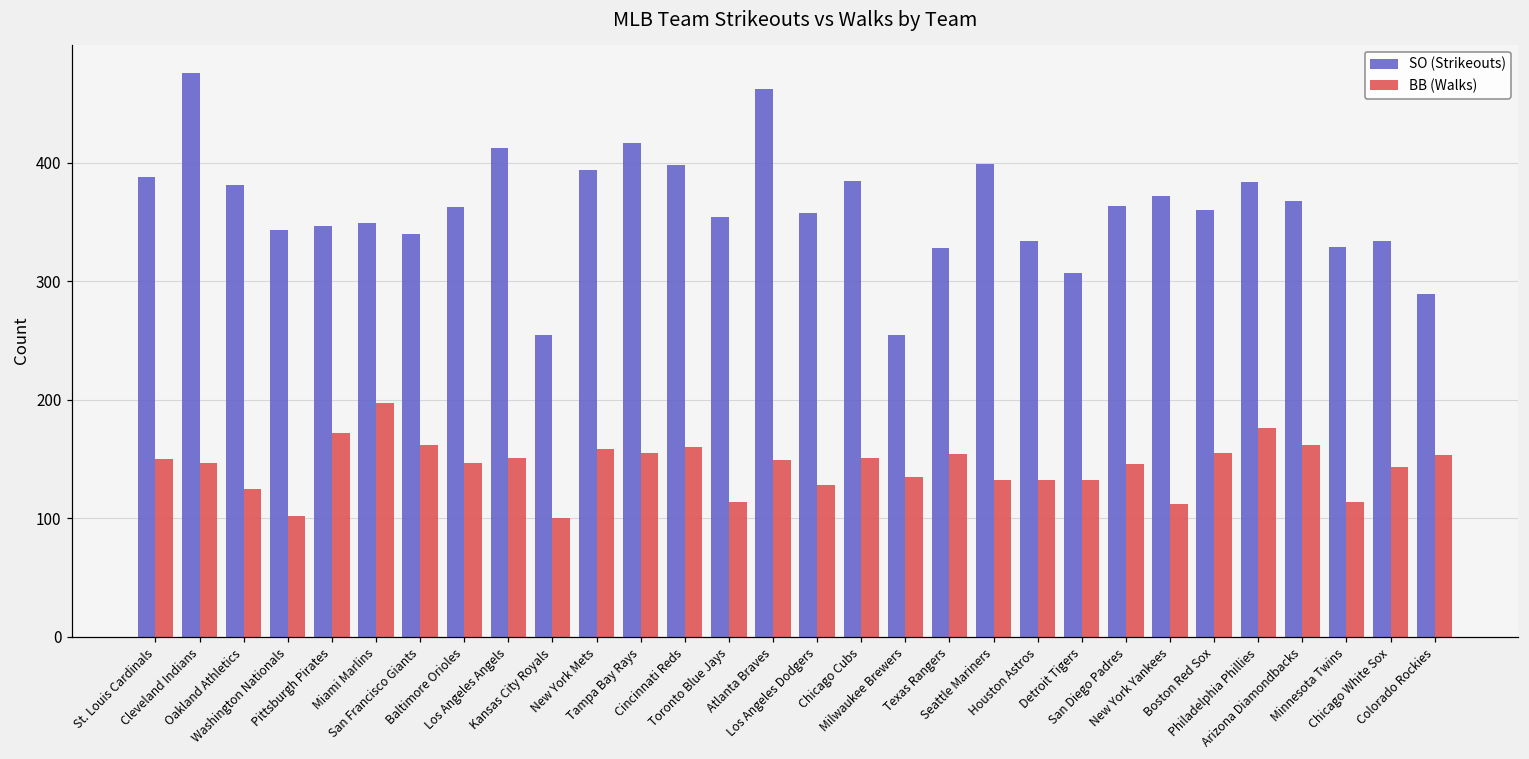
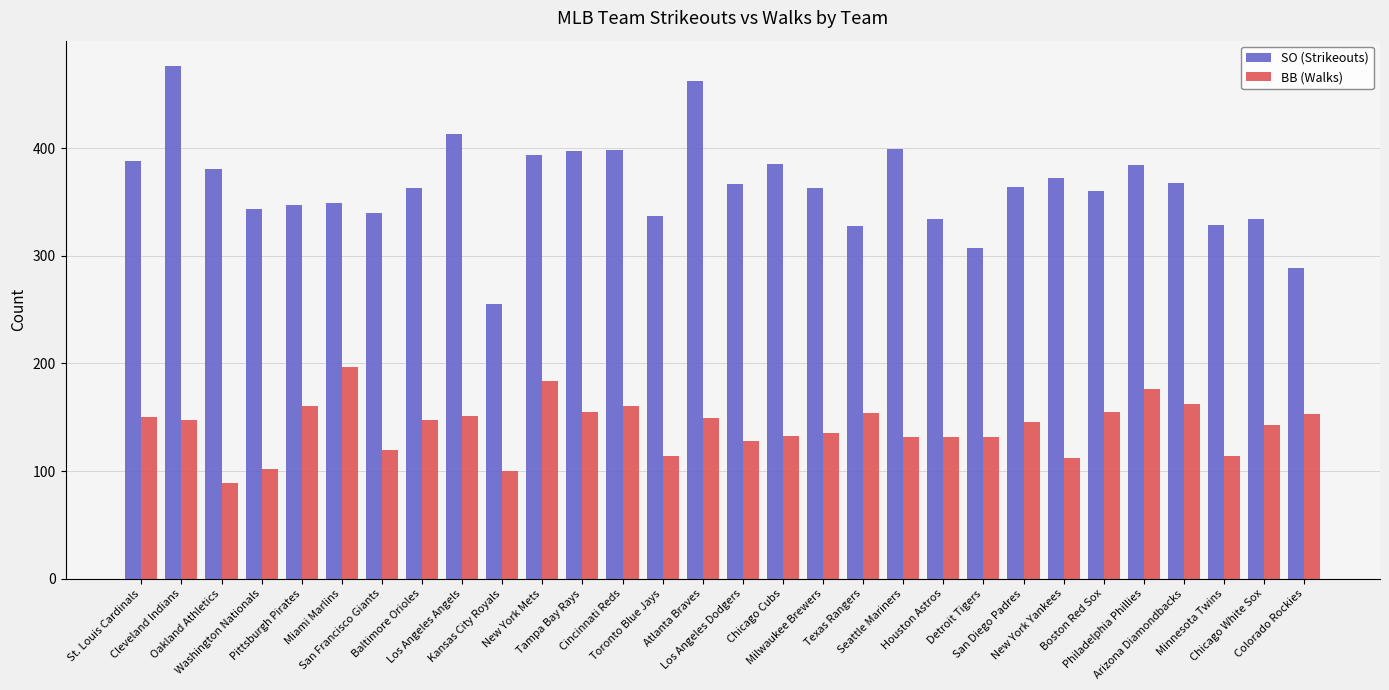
  {
    "SO (Strikeouts)": {
      "St. Louis Cardinals": 388,
      "Cleveland Indians": 476,
      "Oakland Athletics": 381,
      "Washington Nationals": 343,
      "Pittsburgh Pirates": 347,
      "Miami Marlins": 349,
      "San Francisco Giants": 340,
      "Baltimore Orioles": 363,
      "Los Angeles Angels": 413,
      "Kansas City Royals": 255,
      "New York Mets": 394,
-     "Tampa Bay Rays": 417,
+     "Tampa Bay Rays": 397,
      "Cincinnati Reds": 398,
-     "Toronto Blue Jays": 354,
+     "Toronto Blue Jays": 337,
      "Atlanta Braves": 462,
-     "Los Angeles Dodgers": 358,
+     "Los Angeles Dodgers": 367,
      "Chicago Cubs": 385,
-     "Milwaukee Brewers": 255,
+     "Milwaukee Brewers": 363,
      "Texas Rangers": 328,
      "Seattle Mariners": 399,
      "Houston Astros": 334,
      "Detroit Tigers": 307,
      "San Diego Padres": 364,
      "New York Yankees": 372,
      "Boston Red Sox": 360,
      "Philadelphia Phillies": 384,
      "Arizona Diamondbacks": 368,
      "Minnesota Twins": 329,
      "Chicago White Sox": 334,
      "Colorado Rockies": 289
    },
    "BB (Walks)": {
      "St. Louis Cardinals": 150,
      "Cleveland Indians": 147,
-     "Oakland Athletics": 125,
+     "Oakland Athletics": 89,
      "Washington Nationals": 102,
-     "Pittsburgh Pirates": 172,
+     "Pittsburgh Pirates": 160,
      "Miami Marlins": 197,
-     "San Francisco Giants": 162,
+     "San Francisco Giants": 120,
      "Baltimore Orioles": 147,
      "Los Angeles Angels": 151,
      "Kansas City Royals": 100,
-     "New York Mets": 158,
+     "New York Mets": 184,
      "Tampa Bay Rays": 155,
      "Cincinnati Reds": 160,
      "Toronto Blue Jays": 114,
      "Atlanta Braves": 149,
      "Los Angeles Dodgers": 128,
-     "Chicago Cubs": 151,
+     "Chicago Cubs": 133,
      "Milwaukee Brewers": 135,
      "Texas Rangers": 154,
      "Seattle Mariners": 132,
      "Houston Astros": 132,
      "Detroit Tigers": 132,
      "San Diego Padres": 146,
      "New York Yankees": 112,
      "Boston Red Sox": 155,
      "Philadelphia Phillies": 176,
      "Arizona Diamondbacks": 162,
      "Minnesota Twins": 114,
      "Chicago White Sox": 143,
      "Colorado Rockies": 153
    }
  }
